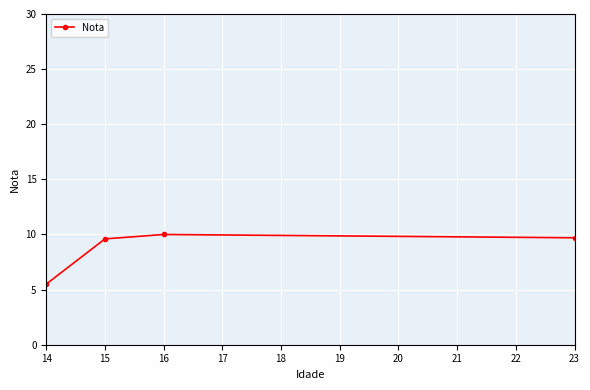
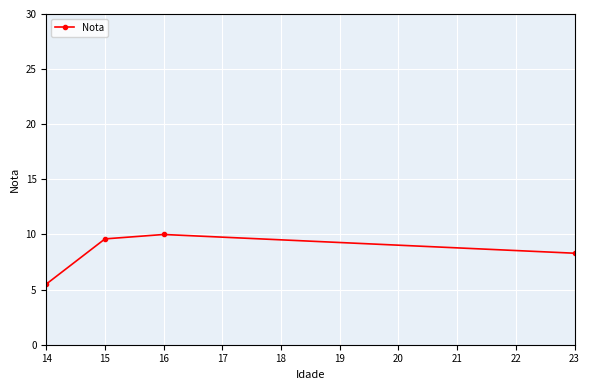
  {
    "14": 5.5,
    "15": 9.6,
    "16": 10.0,
-   "23": 9.7
+   "23": 8.3
  }
